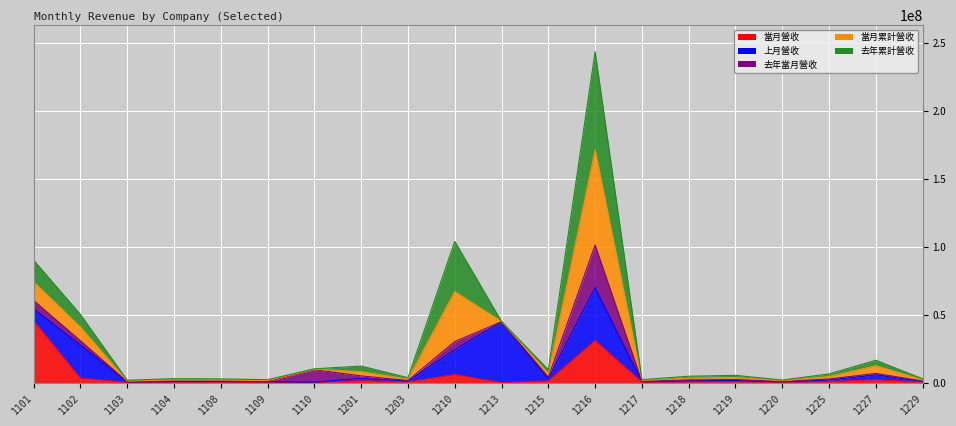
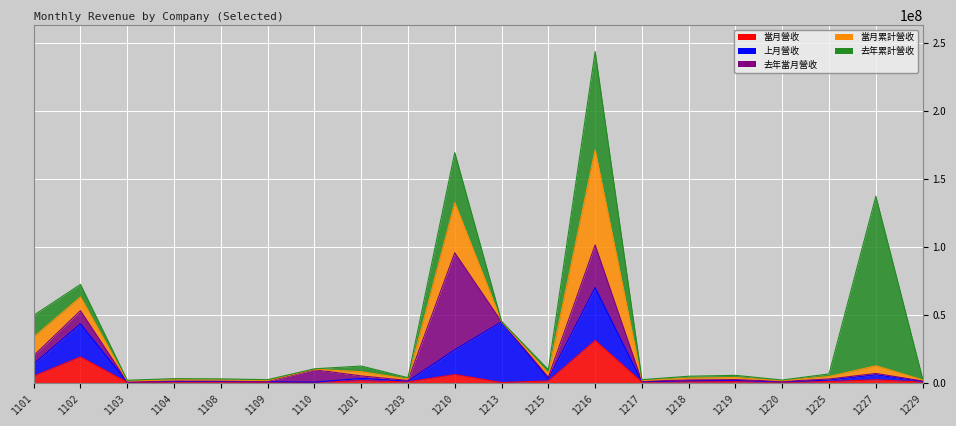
  {
    "當月營收": {
-     "1101": 45000000,
-     "1102": 3000000,
+     "1101": 5000000,
+     "1102": 19000000,
      "1210": 6000000,
      "1213": 0,
      "1216": 31000000,
      "1227": 2000000
    },
    "上月營收": {
      "1101": 9000000,
      "1102": 24000000,
      "1210": 18000000,
      "1216": 39000000
    },
    "去年當月營收": {
      "1101": 6000000,
-     "1102": 3000000,
-     "1210": 6000000,
+     "1102": 10000000,
+     "1210": 71000000,
      "1216": 31000000
    },
    "當月累計營收": {
      "1101": 14000000,
      "1102": 10000000,
      "1201": 3000000,
      "1210": 37000000,
      "1215": 3000000,
      "1216": 70000000,
      "1227": 6000000
    },
    "去年累計營收": {
      "1101": 16000000,
      "1102": 9000000,
      "1201": 4000000,
      "1210": 37000000,
      "1215": 3000000,
      "1216": 72000000,
      "1225": 2000000,
-     "1227": 4000000
+     "1227": 125000000
    }
  }
